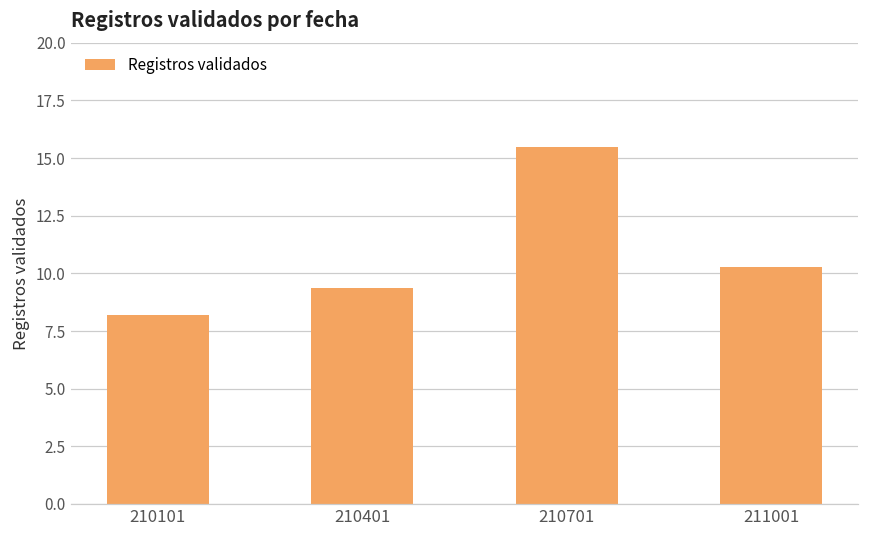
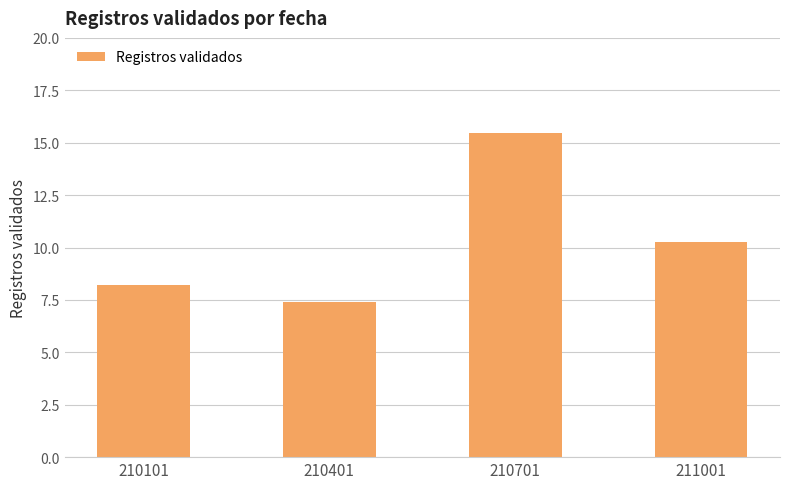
  {
    "210101": 8.2,
-   "210401": 9.4,
+   "210401": 7.4,
    "210701": 15.5,
    "211001": 10.3
  }
